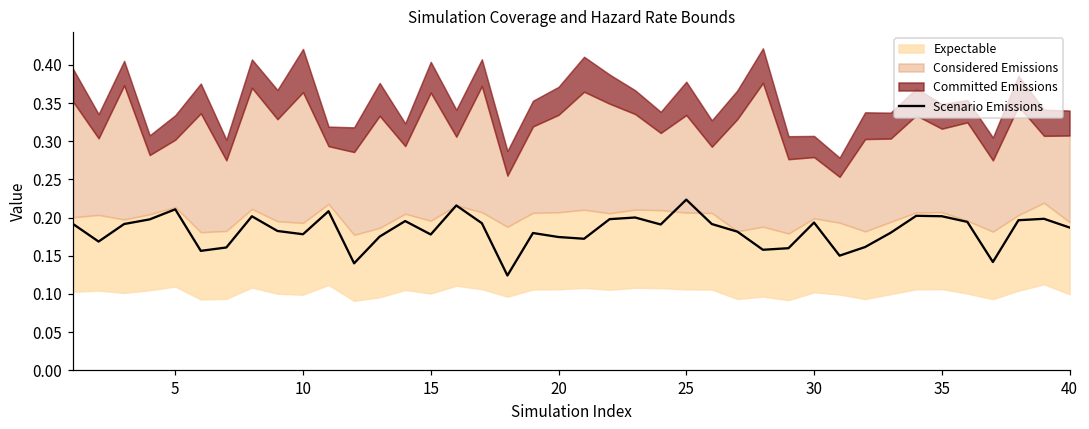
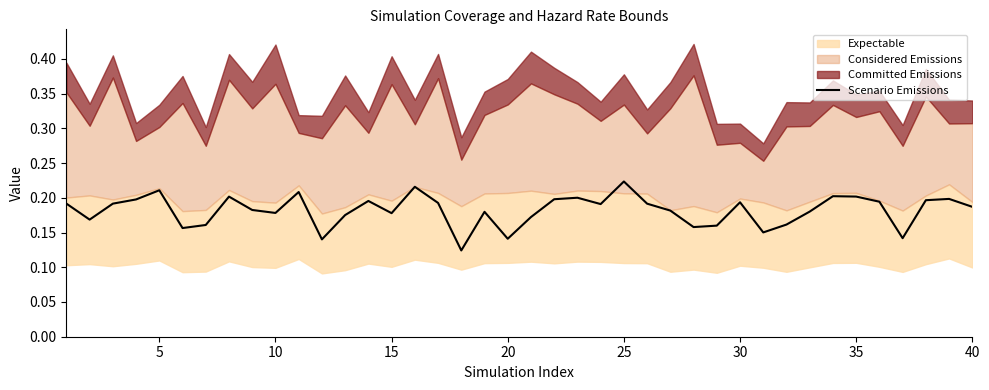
  {
    "Scenario Emissions": {
      "10": 0.18,
      "15": 0.18,
-     "20": 0.17,
+     "20": 0.14,
      "25": 0.22,
      "30": 0.19,
      "35": 0.20,
      "40": 0.19
    }
  }
